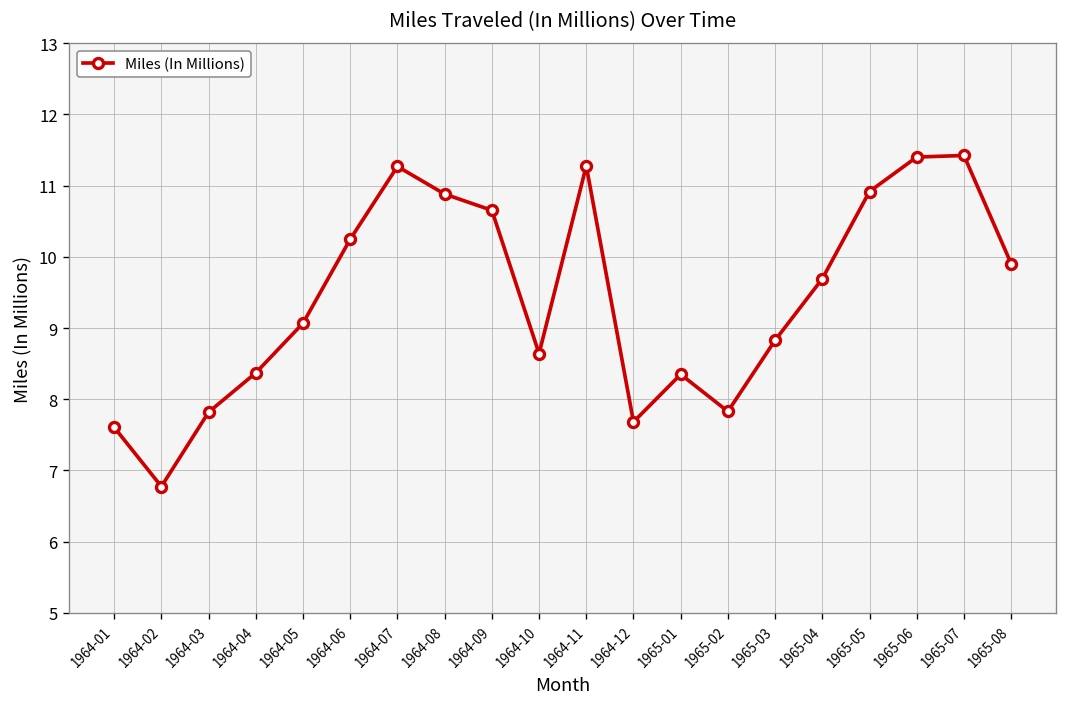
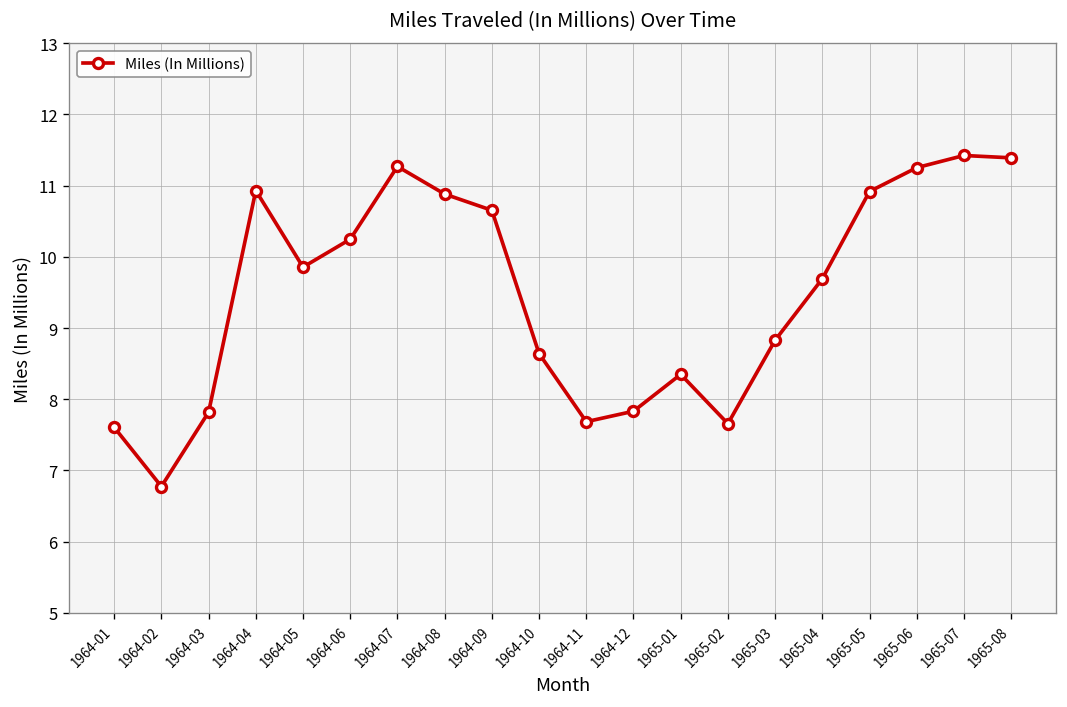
  {
    "1964-01": 7.6,
    "1964-02": 6.8,
    "1964-03": 7.8,
-   "1964-04": 8.4,
-   "1964-05": 9.1,
+   "1964-04": 10.9,
+   "1964-05": 9.9,
    "1964-06": 10.2,
    "1964-07": 11.3,
    "1964-08": 10.9,
    "1964-09": 10.7,
    "1964-10": 8.6,
-   "1964-11": 11.3,
-   "1964-12": 7.7,
+   "1964-11": 7.7,
+   "1964-12": 7.8,
    "1965-01": 8.4,
-   "1965-02": 7.8,
+   "1965-02": 7.7,
    "1965-03": 8.8,
    "1965-04": 9.7,
    "1965-05": 10.9,
-   "1965-06": 11.4,
+   "1965-06": 11.3,
    "1965-07": 11.4,
-   "1965-08": 9.9
+   "1965-08": 11.4
  }
